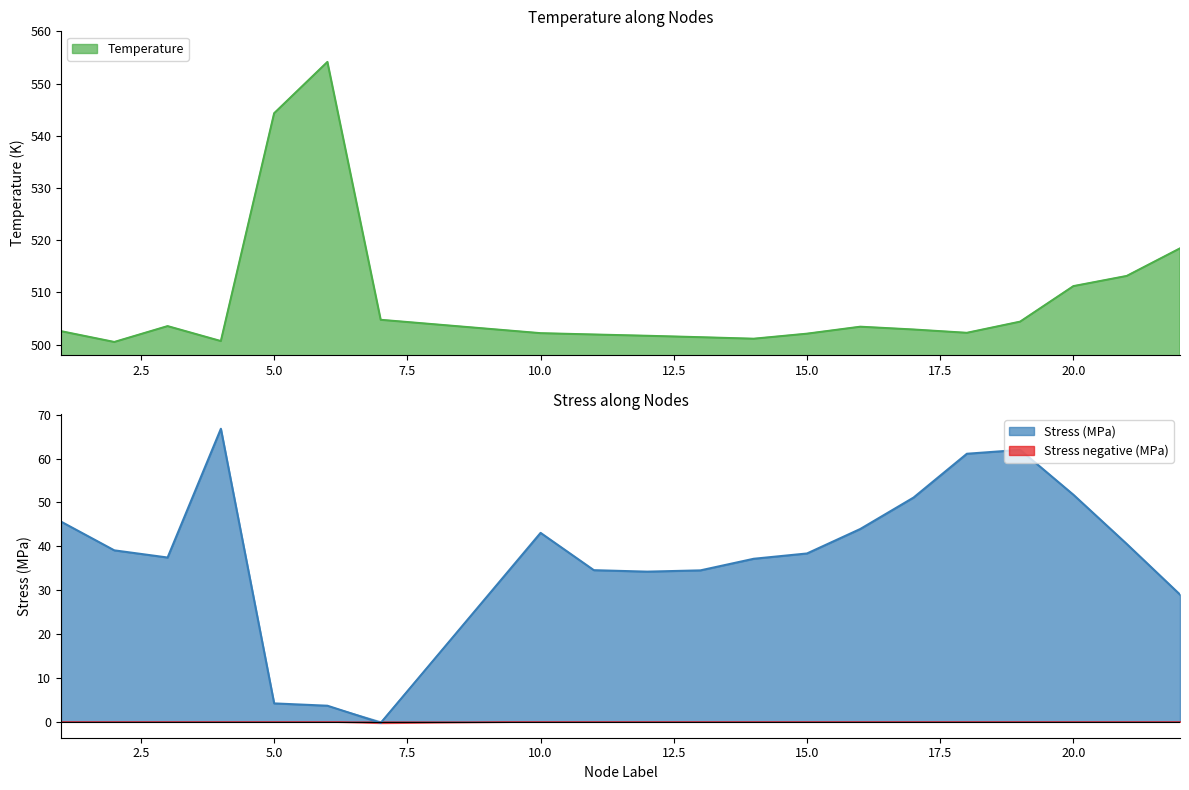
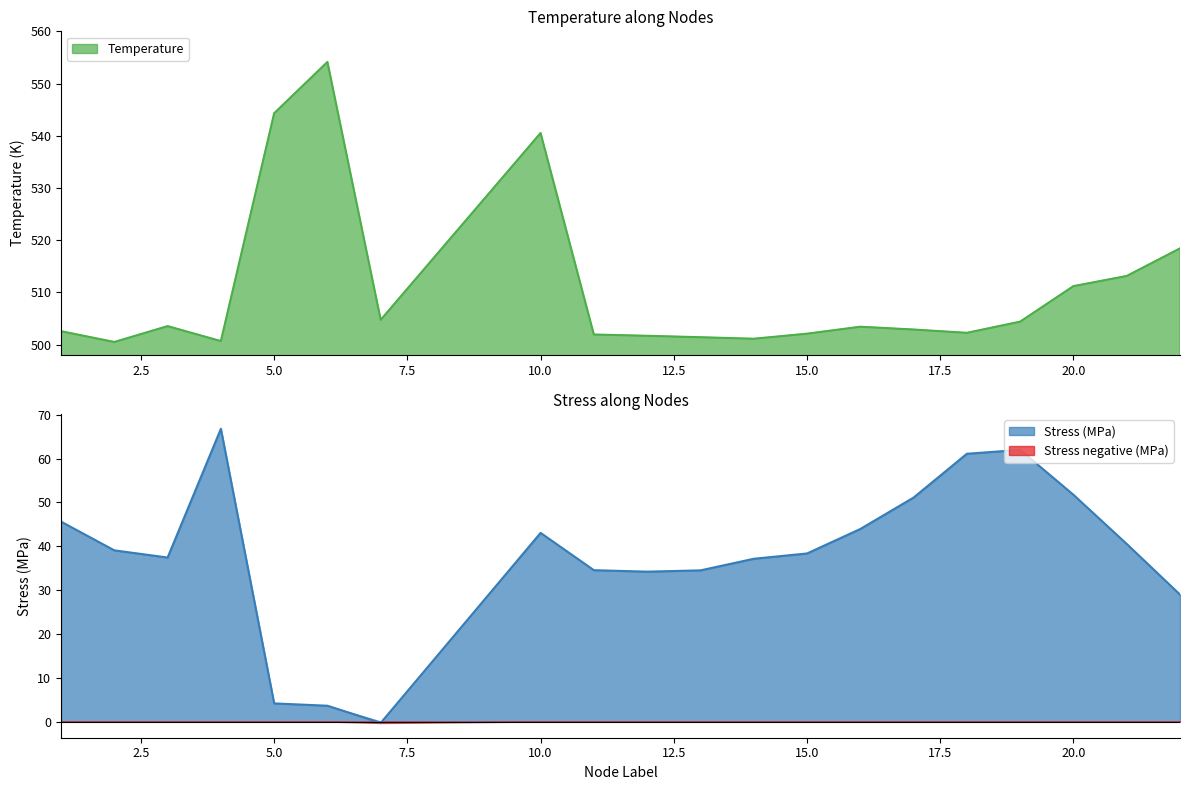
  {
    "Temperature along Nodes": {
      "5.0": 544,
-     "10.0": 502,
+     "10.0": 541,
      "15.0": 502,
      "20.0": 511
    },
    "Stress along Nodes": {
      "Stress negative (MPa)": {
        "5.0": 0,
        "10.0": 0,
        "15.0": 0,
        "20.0": 0
      }
    }
  }
